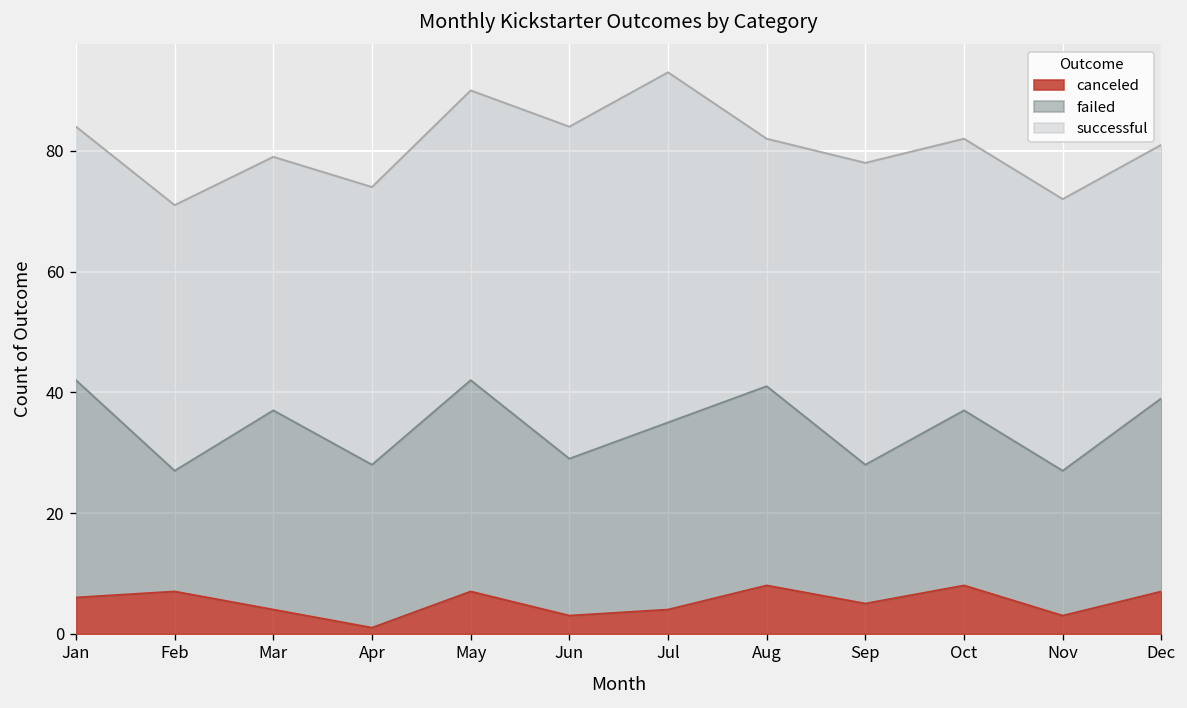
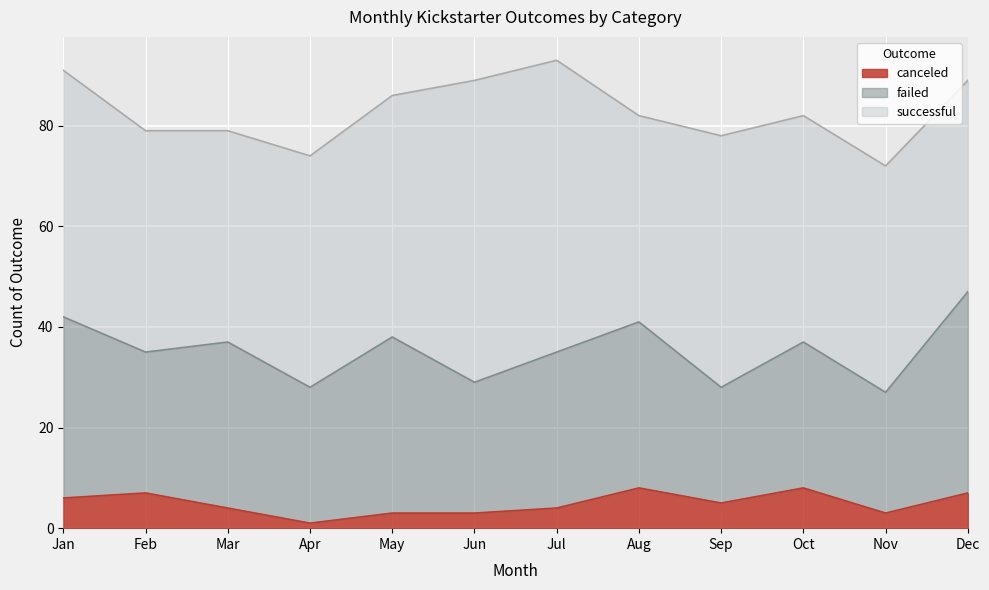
  {
    "canceled": {
      "Jan": 6,
      "Feb": 7,
      "Mar": 4,
      "Apr": 1,
-     "May": 7,
+     "May": 3,
      "Jun": 3,
      "Jul": 4,
      "Aug": 8,
      "Sep": 5,
      "Oct": 8,
      "Nov": 3,
      "Dec": 7
    },
    "failed": {
      "Jan": 36,
-     "Feb": 20,
+     "Feb": 28,
      "Mar": 33,
      "Apr": 27,
      "May": 35,
      "Jun": 26,
      "Jul": 31,
      "Aug": 33,
      "Sep": 23,
      "Oct": 29,
      "Nov": 24,
-     "Dec": 32
+     "Dec": 40
    },
    "successful": {
-     "Jan": 42,
+     "Jan": 49,
      "Feb": 44,
      "Mar": 42,
      "Apr": 46,
      "May": 48,
-     "Jun": 55,
+     "Jun": 60,
      "Jul": 58,
      "Aug": 41,
      "Sep": 50,
      "Oct": 45,
      "Nov": 45,
      "Dec": 42
    }
  }
